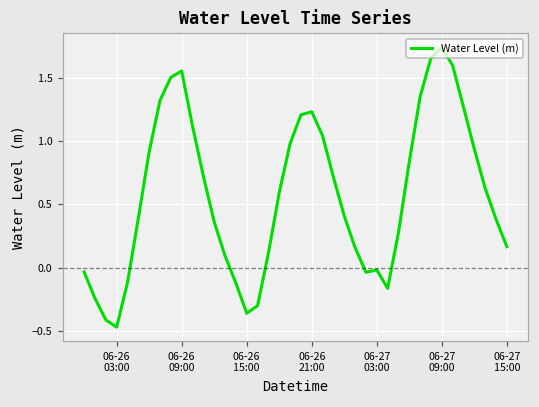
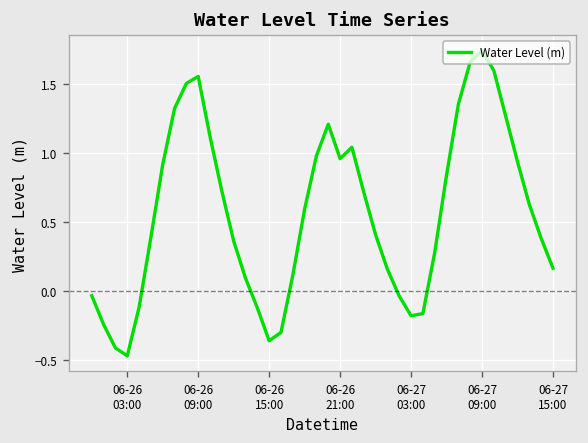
  {
    "06-26 03:00": -0.47,
    "06-26 09:00": 1.55,
    "06-26 15:00": -0.36,
-   "06-26 21:00": 1.23,
-   "06-27 03:00": -0.02,
+   "06-26 21:00": 0.96,
+   "06-27 03:00": -0.18,
    "06-27 15:00": 0.17
  }
